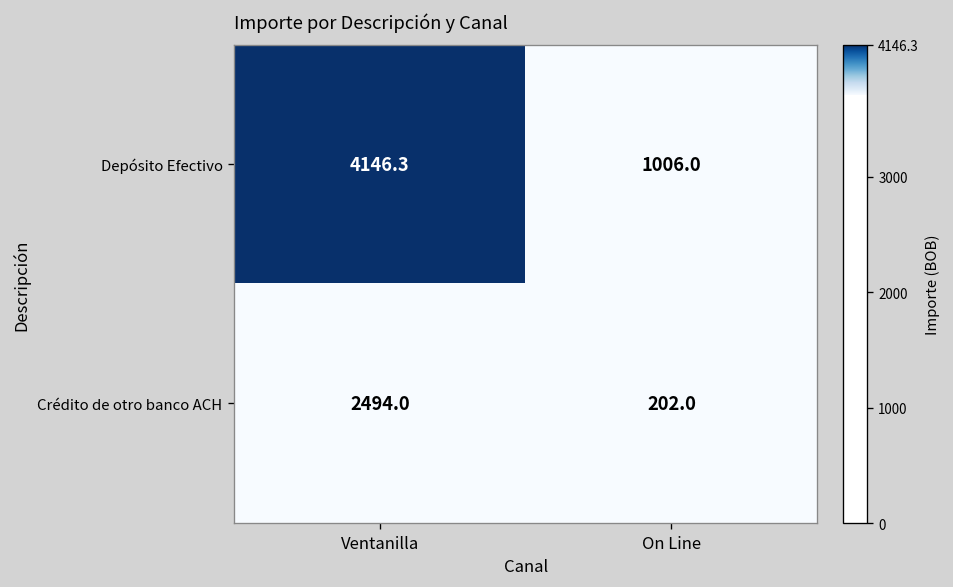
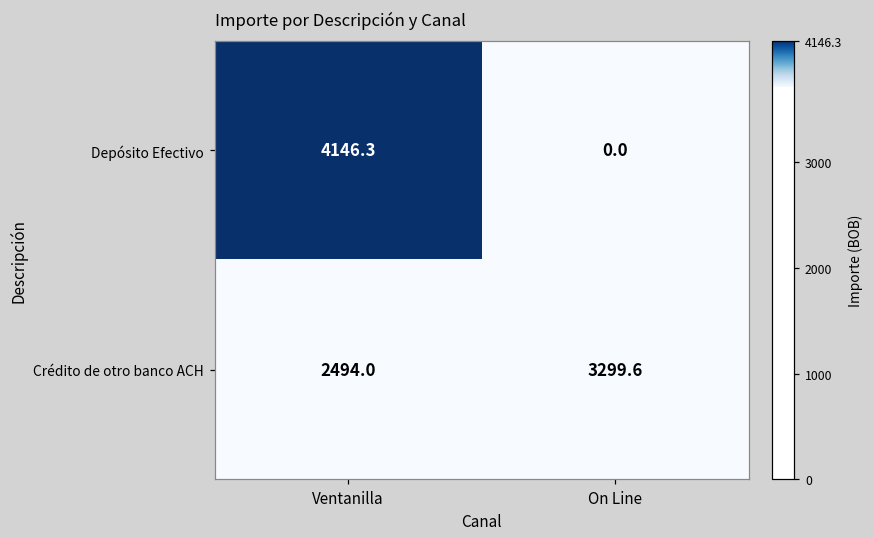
  {
    "Depósito Efectivo": {
      "Ventanilla": 4146.3,
-     "On Line": 1006.0
+     "On Line": 0.0
    },
    "Crédito de otro banco ACH": {
      "Ventanilla": 2494.0,
-     "On Line": 202.0
+     "On Line": 3299.6
    }
  }
